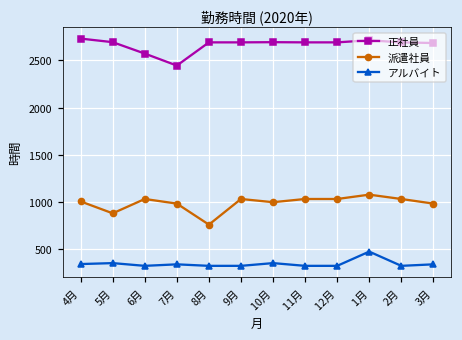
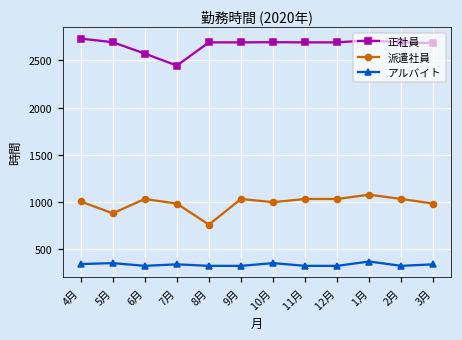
  {
    "正社員": {
      "4月": 2700,
      "5月": 2700,
      "6月": 2600,
      "7月": 2400,
      "8月": 2700,
      "9月": 2700,
      "10月": 2700,
      "11月": 2700,
      "12月": 2700
    },
    "派遣社員": {
      "4月": 1000,
      "5月": 900,
      "6月": 1000,
      "7月": 1000,
      "8月": 800,
      "9月": 1000,
      "10月": 1000,
      "11月": 1000,
      "12月": 1000,
      "1月": 1100,
      "2月": 1000,
      "3月": 1000
    },
    "アルバイト": {
      "4月": 300,
      "5月": 400,
      "6月": 300,
      "7月": 300,
      "8月": 300,
      "9月": 300,
      "10月": 400,
      "11月": 300,
      "12月": 300,
-     "1月": 500,
+     "1月": 400,
      "2月": 300,
      "3月": 300
    }
  }
